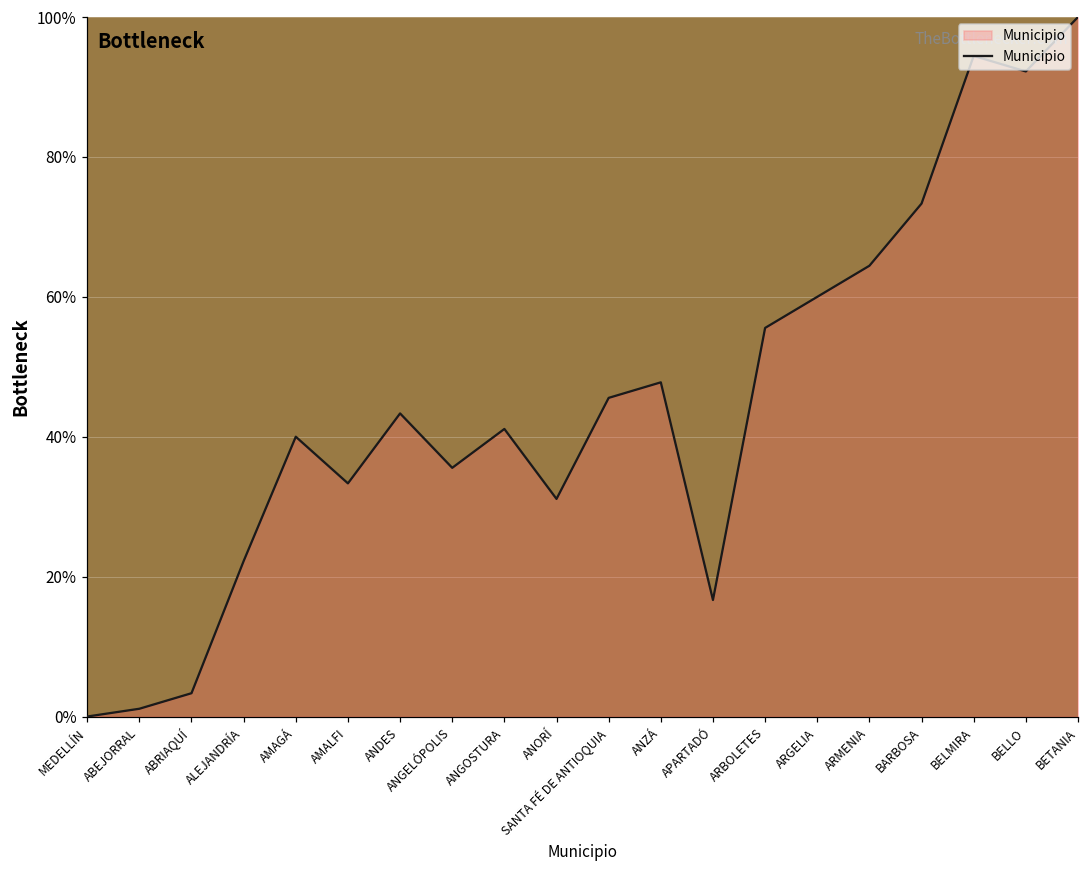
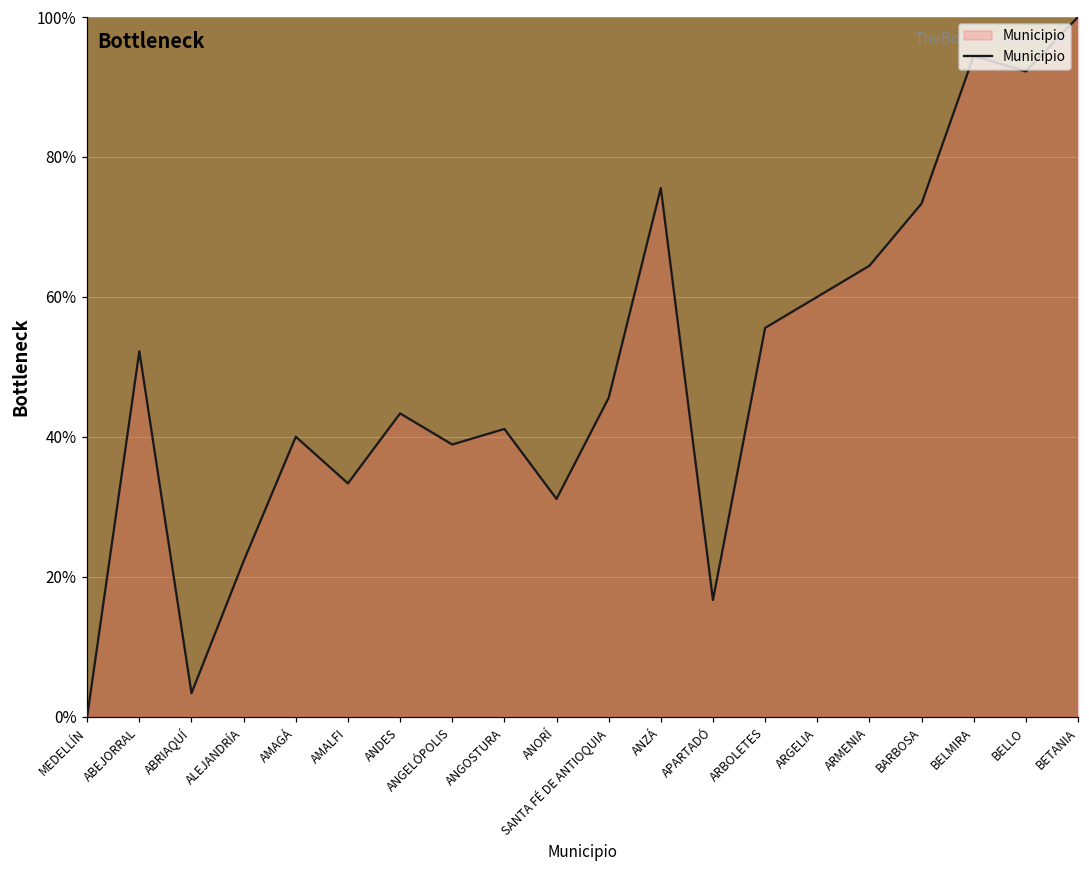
  {
    "MEDELLÍN": "0%",
-   "ABEJORRAL": "1%",
+   "ABEJORRAL": "52%",
    "ABRIAQUÍ": "3%",
    "ALEJANDRÍA": "22%",
    "AMAGÁ": "40%",
    "AMALFI": "33%",
    "ANDES": "43%",
-   "ANGELÓPOLIS": "36%",
+   "ANGELÓPOLIS": "39%",
    "ANGOSTURA": "41%",
    "ANORÍ": "31%",
    "SANTA FÉ DE ANTIOQUIA": "46%",
-   "ANZÁ": "48%",
+   "ANZÁ": "76%",
    "APARTADÓ": "17%",
    "ARBOLETES": "56%",
    "ARGELIA": "60%",
    "ARMENIA": "64%",
    "BARBOSA": "73%",
    "BELLO": "92%",
    "BETANIA": "100%"
  }
